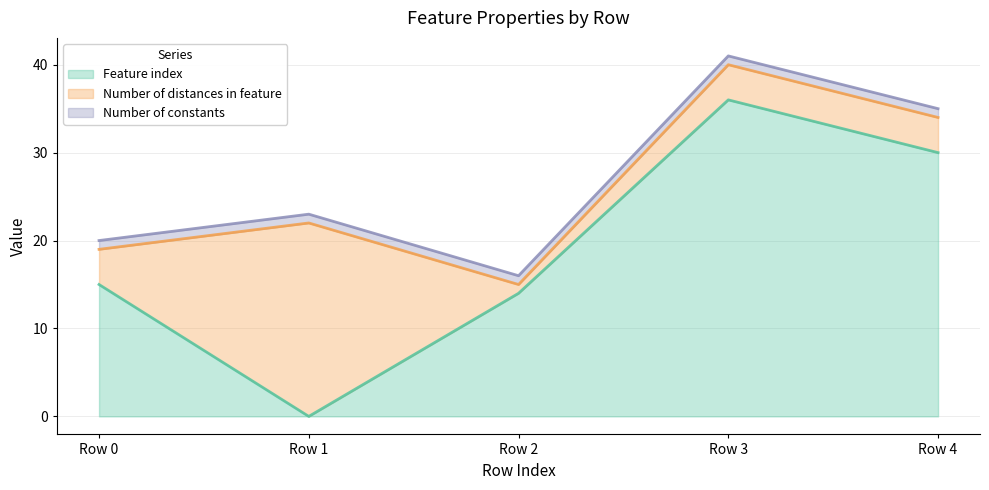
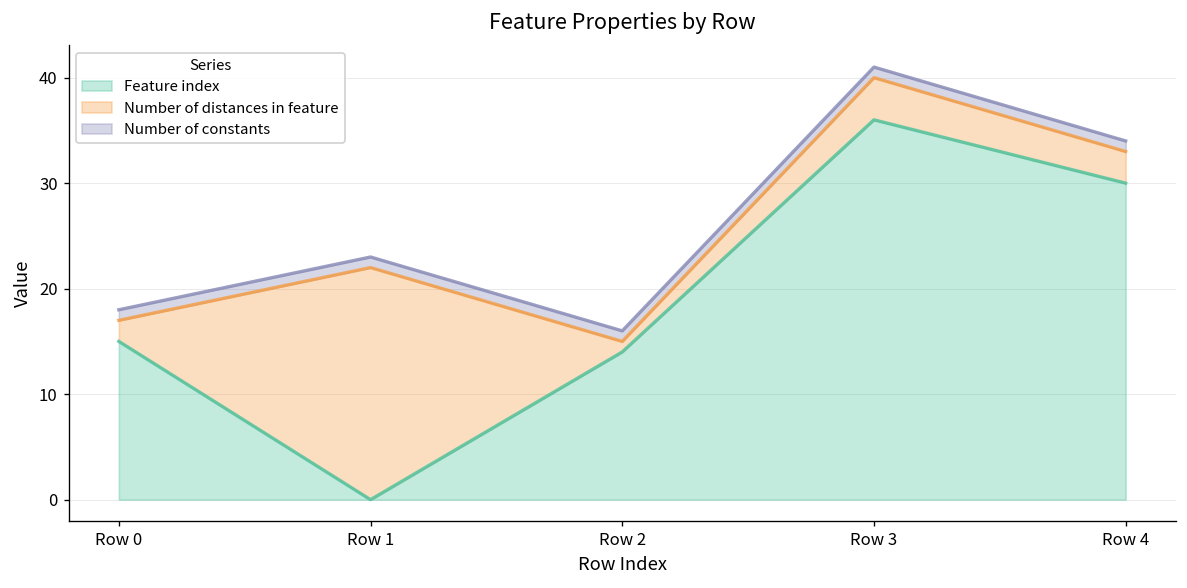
  {
    "Number of distances in feature": {
-     "Row 0": 4,
+     "Row 0": 2,
      "Row 1": 22,
      "Row 2": 1,
      "Row 3": 4,
-     "Row 4": 4
+     "Row 4": 3
    }
  }
